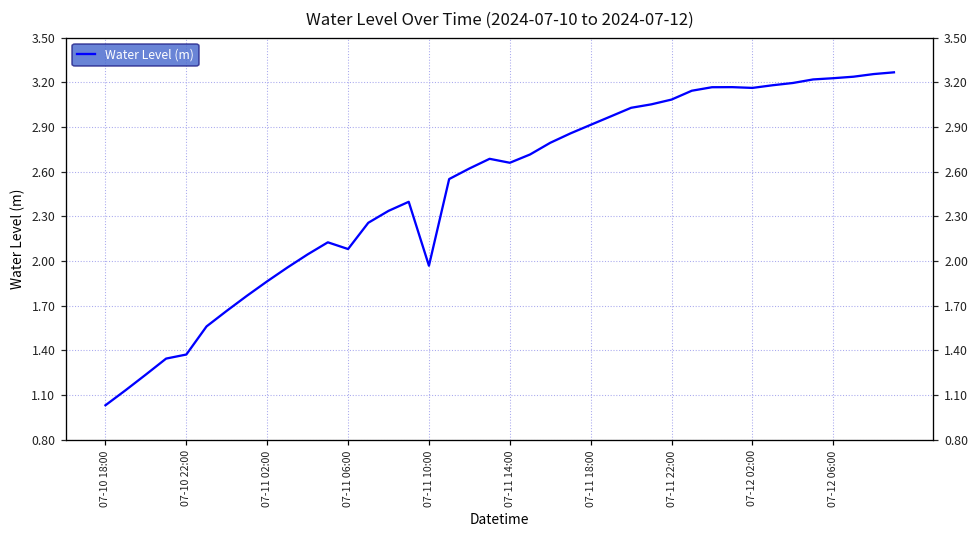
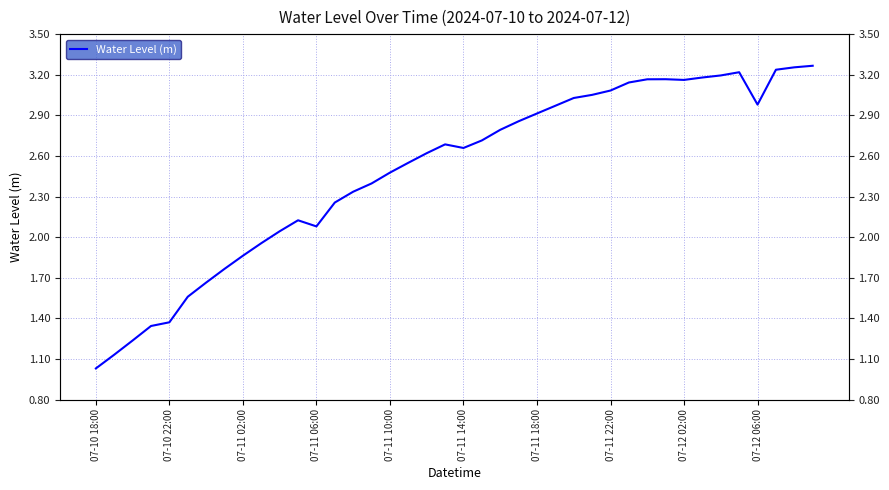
  {
    "07-10 18:00": 1.03,
    "07-10 22:00": 1.37,
    "07-11 02:00": 1.86,
    "07-11 06:00": 2.08,
-   "07-11 10:00": 1.97,
+   "07-11 10:00": 2.48,
    "07-11 14:00": 2.66,
    "07-11 18:00": 2.91,
    "07-11 22:00": 3.08,
    "07-12 02:00": 3.16,
-   "07-12 06:00": 3.23
+   "07-12 06:00": 2.98
  }
